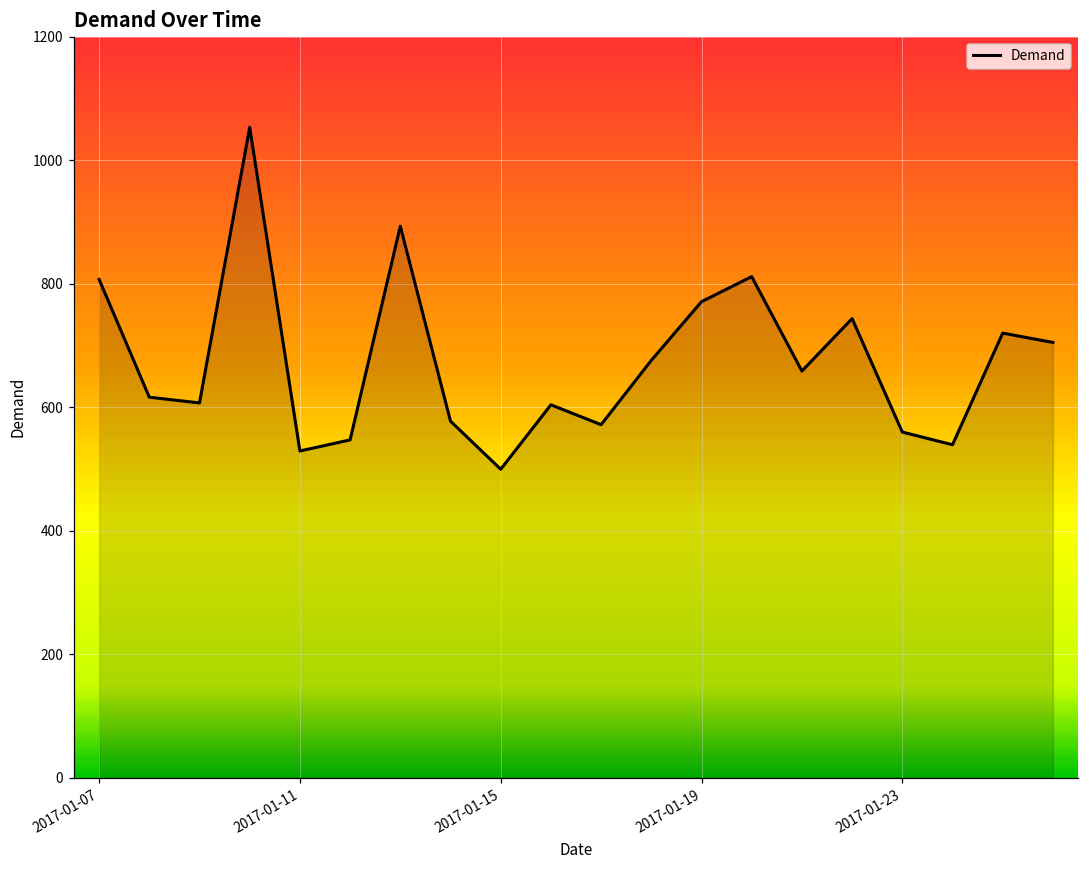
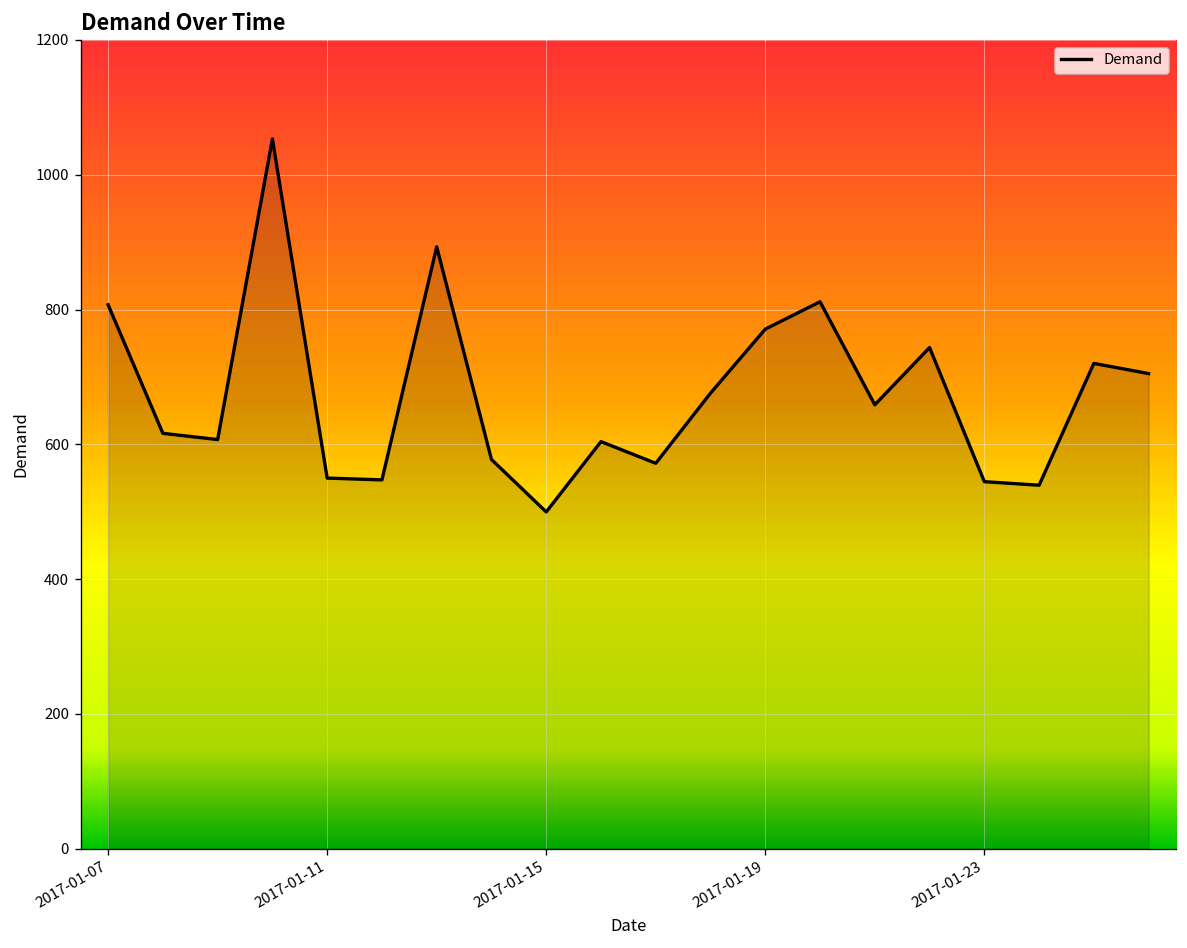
  {
    "2017-01-07": 810,
-   "2017-01-11": 530,
+   "2017-01-11": 550,
    "2017-01-15": 500,
    "2017-01-19": 770,
-   "2017-01-23": 560
+   "2017-01-23": 540
  }
